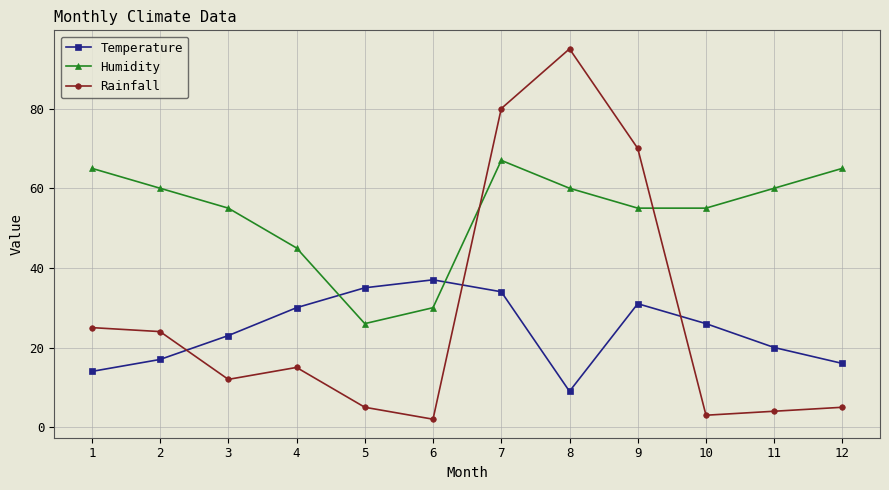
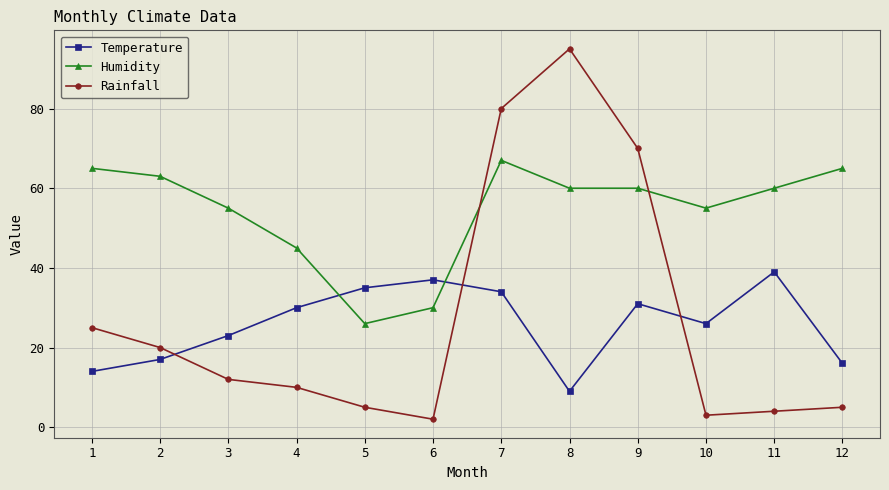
  {
    "Temperature": {
      "1": 14,
      "2": 17,
      "3": 23,
      "4": 30,
      "5": 35,
      "6": 37,
      "7": 34,
      "8": 9,
      "9": 31,
      "10": 26,
-     "11": 20,
+     "11": 39,
      "12": 16
    },
    "Humidity": {
      "1": 65,
-     "2": 60,
+     "2": 63,
      "3": 55,
      "4": 45,
      "5": 26,
      "6": 30,
      "7": 67,
      "8": 60,
-     "9": 55,
+     "9": 60,
      "10": 55,
      "11": 60,
      "12": 65
    },
    "Rainfall": {
      "1": 25,
-     "2": 24,
+     "2": 20,
      "3": 12,
-     "4": 15,
+     "4": 10,
      "5": 5,
      "6": 2,
      "7": 80,
      "8": 95,
      "9": 70,
      "10": 3,
      "11": 4,
      "12": 5
    }
  }
